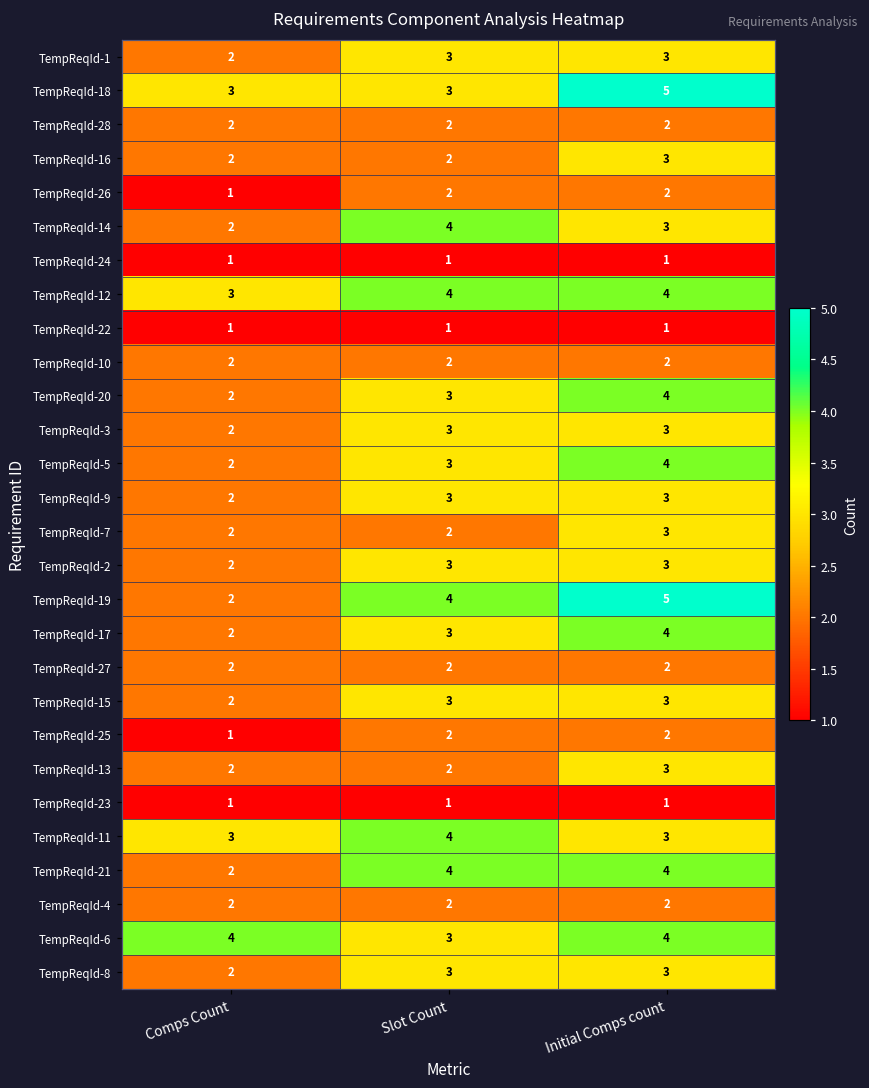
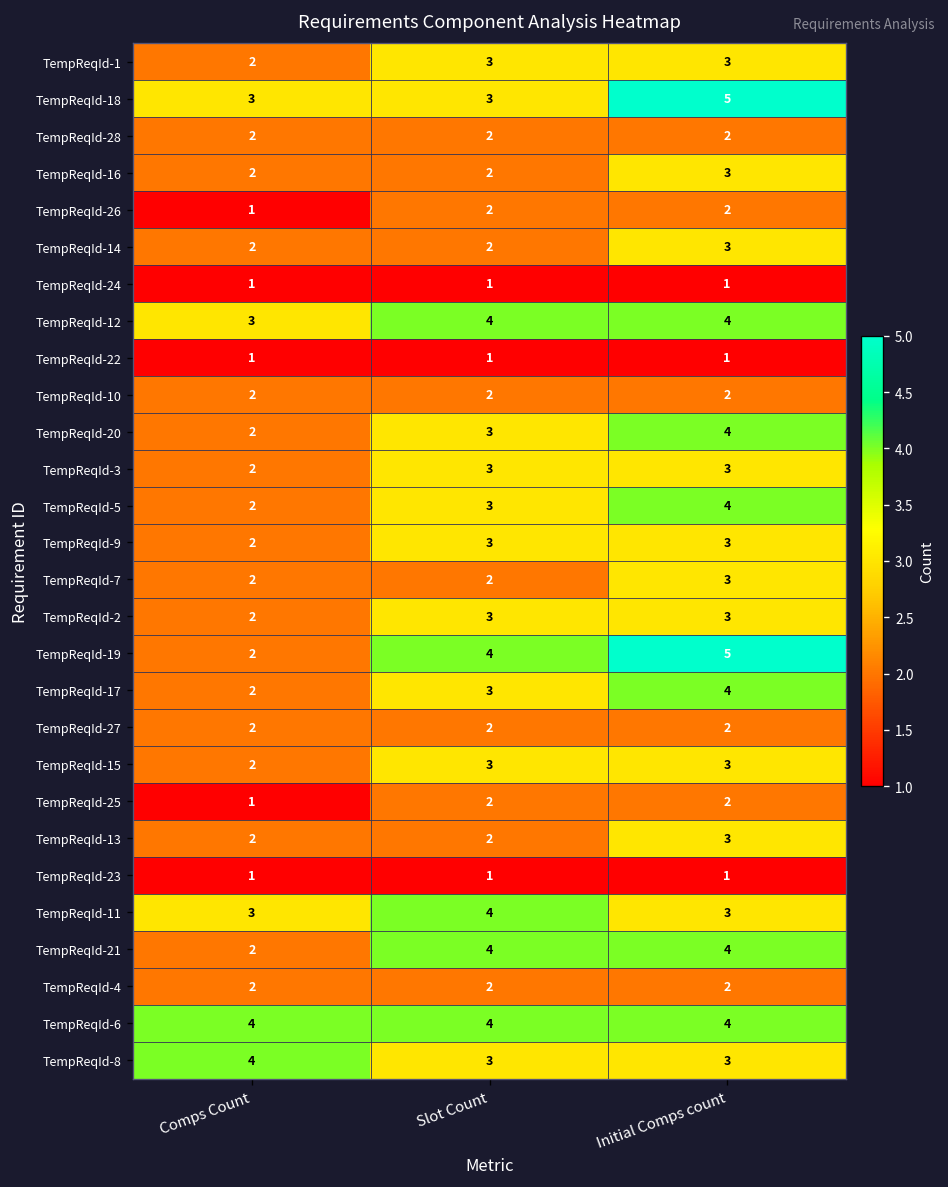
  {
    "TempReqId-1": {
      "Comps Count": 2,
      "Slot Count": 3,
      "Initial Comps count": 3
    },
    "TempReqId-18": {
      "Comps Count": 3,
      "Slot Count": 3,
      "Initial Comps count": 5
    },
    "TempReqId-28": {
      "Comps Count": 2,
      "Slot Count": 2,
      "Initial Comps count": 2
    },
    "TempReqId-16": {
      "Comps Count": 2,
      "Slot Count": 2,
      "Initial Comps count": 3
    },
    "TempReqId-26": {
      "Comps Count": 1,
      "Slot Count": 2,
      "Initial Comps count": 2
    },
    "TempReqId-14": {
      "Comps Count": 2,
-     "Slot Count": 4,
+     "Slot Count": 2,
      "Initial Comps count": 3
    },
    "TempReqId-24": {
      "Comps Count": 1,
      "Slot Count": 1,
      "Initial Comps count": 1
    },
    "TempReqId-12": {
      "Comps Count": 3,
      "Slot Count": 4,
      "Initial Comps count": 4
    },
    "TempReqId-22": {
      "Comps Count": 1,
      "Slot Count": 1,
      "Initial Comps count": 1
    },
    "TempReqId-10": {
      "Comps Count": 2,
      "Slot Count": 2,
      "Initial Comps count": 2
    },
    "TempReqId-20": {
      "Comps Count": 2,
      "Slot Count": 3,
      "Initial Comps count": 4
    },
    "TempReqId-3": {
      "Comps Count": 2,
      "Slot Count": 3,
      "Initial Comps count": 3
    },
    "TempReqId-5": {
      "Comps Count": 2,
      "Slot Count": 3,
      "Initial Comps count": 4
    },
    "TempReqId-9": {
      "Comps Count": 2,
      "Slot Count": 3,
      "Initial Comps count": 3
    },
    "TempReqId-7": {
      "Comps Count": 2,
      "Slot Count": 2,
      "Initial Comps count": 3
    },
    "TempReqId-2": {
      "Comps Count": 2,
      "Slot Count": 3,
      "Initial Comps count": 3
    },
    "TempReqId-19": {
      "Comps Count": 2,
      "Slot Count": 4,
      "Initial Comps count": 5
    },
    "TempReqId-17": {
      "Comps Count": 2,
      "Slot Count": 3,
      "Initial Comps count": 4
    },
    "TempReqId-27": {
      "Comps Count": 2,
      "Slot Count": 2,
      "Initial Comps count": 2
    },
    "TempReqId-15": {
      "Comps Count": 2,
      "Slot Count": 3,
      "Initial Comps count": 3
    },
    "TempReqId-25": {
      "Comps Count": 1,
      "Slot Count": 2,
      "Initial Comps count": 2
    },
    "TempReqId-13": {
      "Comps Count": 2,
      "Slot Count": 2,
      "Initial Comps count": 3
    },
    "TempReqId-23": {
      "Comps Count": 1,
      "Slot Count": 1,
      "Initial Comps count": 1
    },
    "TempReqId-11": {
      "Comps Count": 3,
      "Slot Count": 4,
      "Initial Comps count": 3
    },
    "TempReqId-21": {
      "Comps Count": 2,
      "Slot Count": 4,
      "Initial Comps count": 4
    },
    "TempReqId-4": {
      "Comps Count": 2,
      "Slot Count": 2,
      "Initial Comps count": 2
    },
    "TempReqId-6": {
      "Comps Count": 4,
-     "Slot Count": 3,
+     "Slot Count": 4,
      "Initial Comps count": 4
    },
    "TempReqId-8": {
-     "Comps Count": 2,
+     "Comps Count": 4,
      "Slot Count": 3,
      "Initial Comps count": 3
    }
  }
